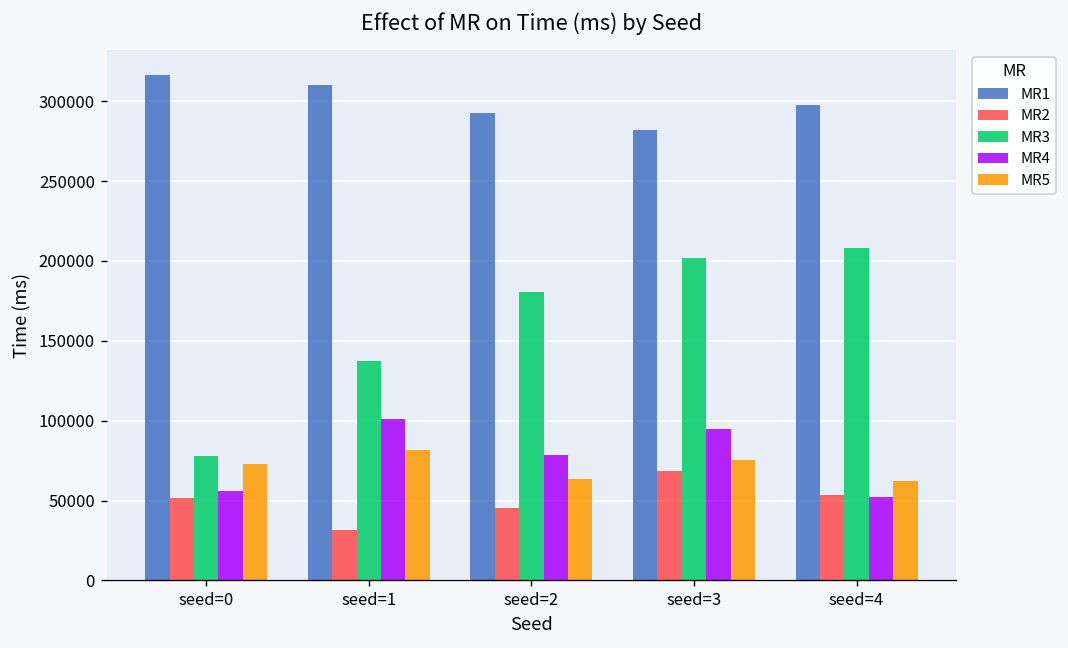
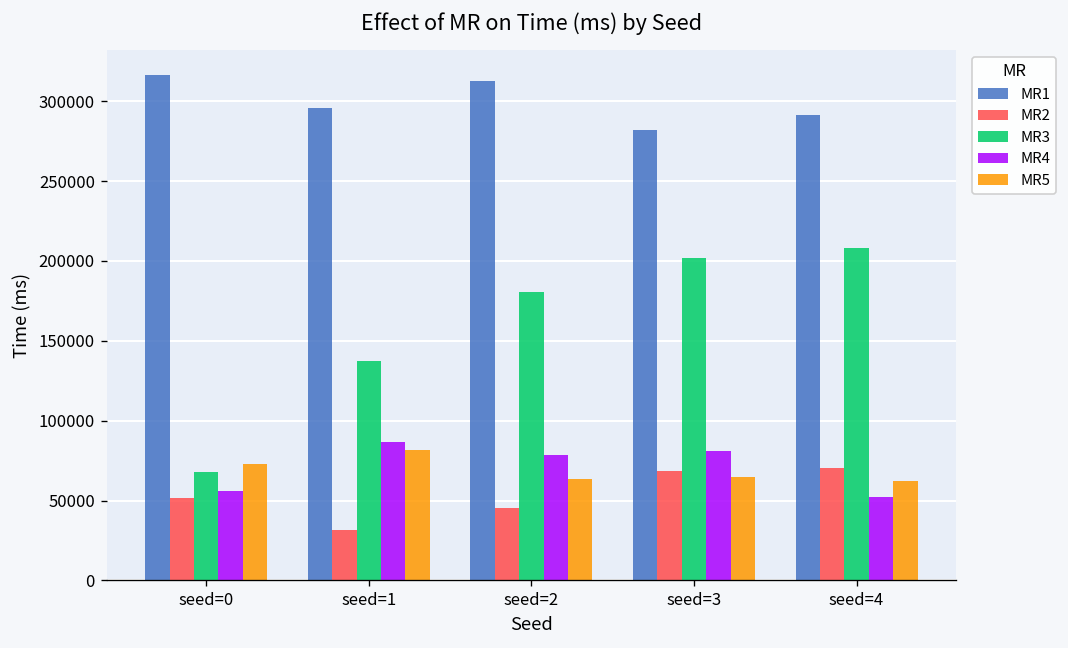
  {
    "MR1": {
      "seed=0": 316000,
-     "seed=1": 310000,
-     "seed=2": 293000,
+     "seed=1": 296000,
+     "seed=2": 313000,
      "seed=3": 282000,
-     "seed=4": 298000
+     "seed=4": 291000
    },
    "MR2": {
      "seed=0": 52000,
      "seed=1": 32000,
      "seed=2": 45000,
      "seed=3": 68000,
-     "seed=4": 53000
+     "seed=4": 70000
    },
    "MR3": {
-     "seed=0": 78000,
+     "seed=0": 68000,
      "seed=1": 138000,
      "seed=2": 181000,
      "seed=3": 202000,
      "seed=4": 208000
    },
    "MR4": {
      "seed=0": 56000,
-     "seed=1": 101000,
+     "seed=1": 86000,
      "seed=2": 79000,
-     "seed=3": 95000,
+     "seed=3": 81000,
      "seed=4": 52000
    },
    "MR5": {
      "seed=0": 73000,
      "seed=1": 82000,
      "seed=2": 64000,
-     "seed=3": 75000,
+     "seed=3": 65000,
      "seed=4": 62000
    }
  }
